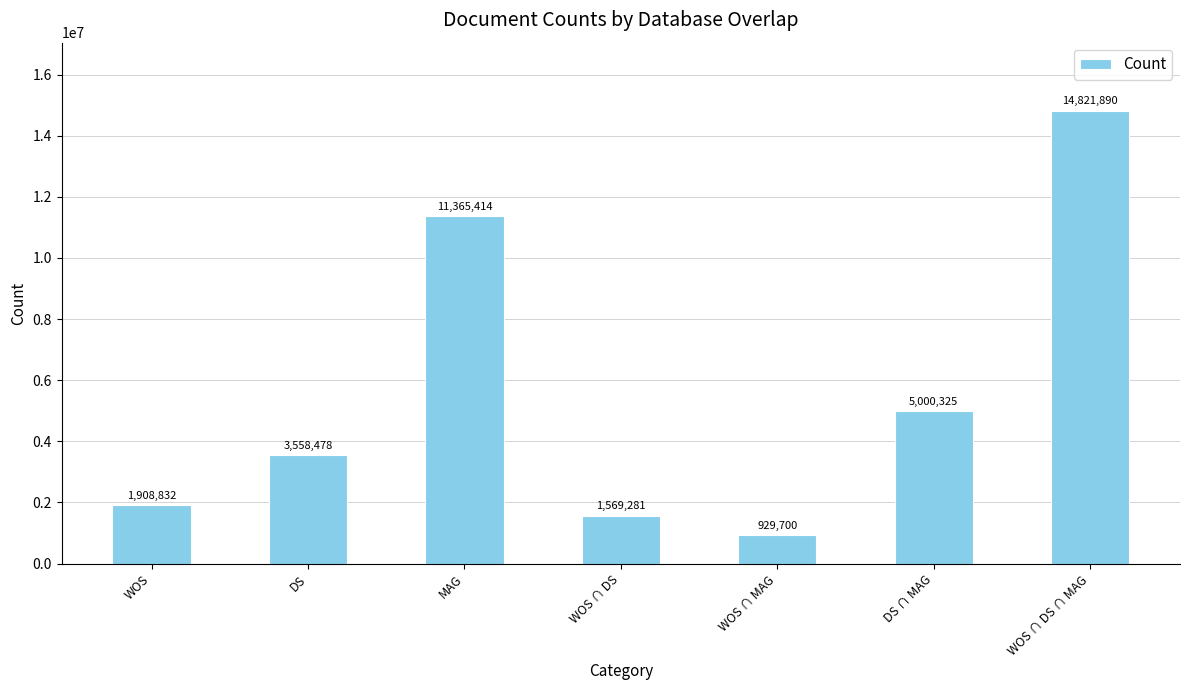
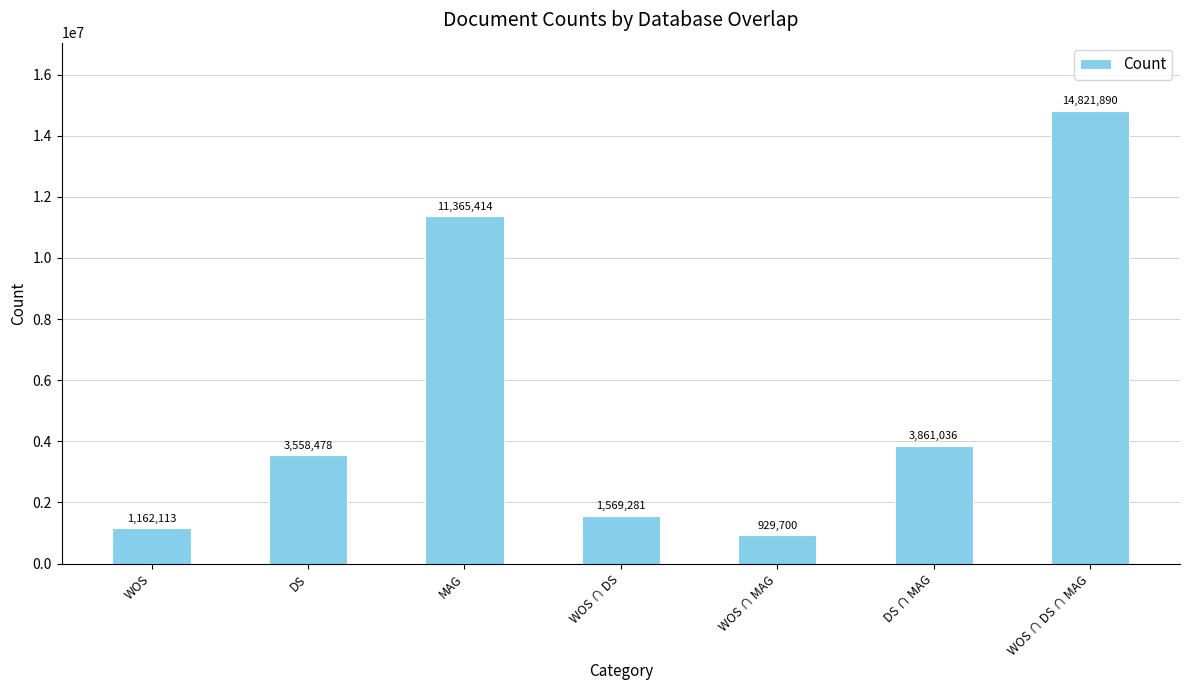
  {
-   "WOS": "1,908,832",
+   "WOS": "1,162,113",
    "DS": "3,558,478",
    "MAG": "11,365,414",
    "WOS ∩ DS": "1,569,281",
    "WOS ∩ MAG": "929,700",
-   "DS ∩ MAG": "5,000,325",
+   "DS ∩ MAG": "3,861,036",
    "WOS ∩ DS ∩ MAG": "14,821,890"
  }
